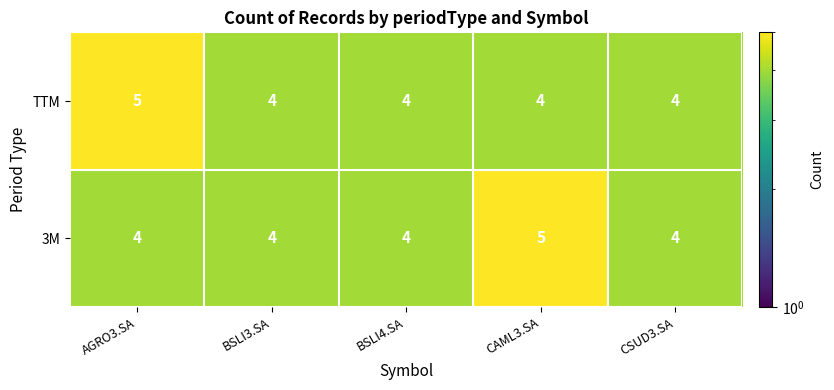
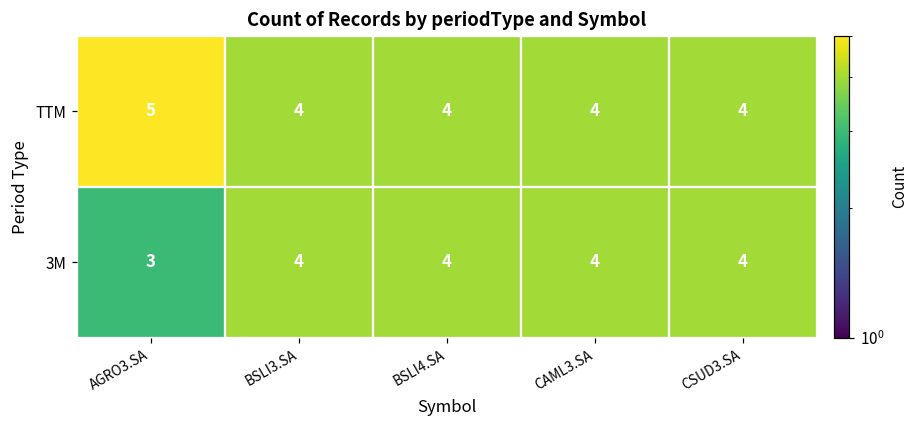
  {
    "TTM": {
      "AGRO3.SA": 5,
      "BSLI3.SA": 4,
      "BSLI4.SA": 4,
      "CAML3.SA": 4,
      "CSUD3.SA": 4
    },
    "3M": {
-     "AGRO3.SA": 4,
+     "AGRO3.SA": 3,
      "BSLI3.SA": 4,
      "BSLI4.SA": 4,
-     "CAML3.SA": 5,
+     "CAML3.SA": 4,
      "CSUD3.SA": 4
    }
  }
